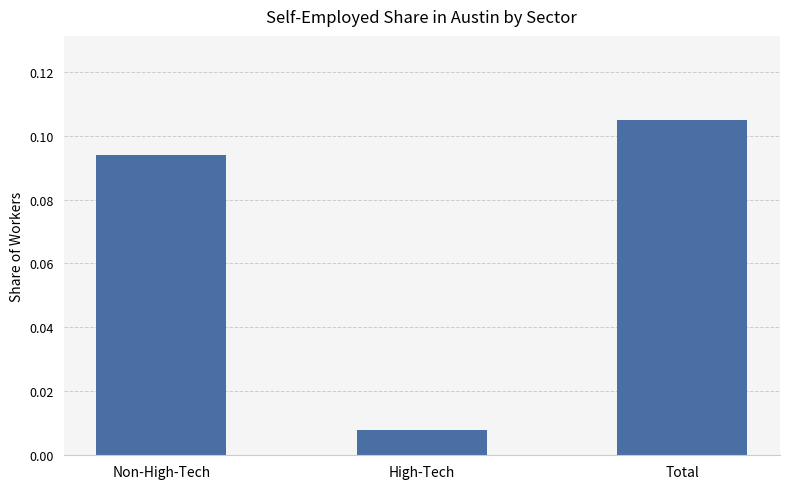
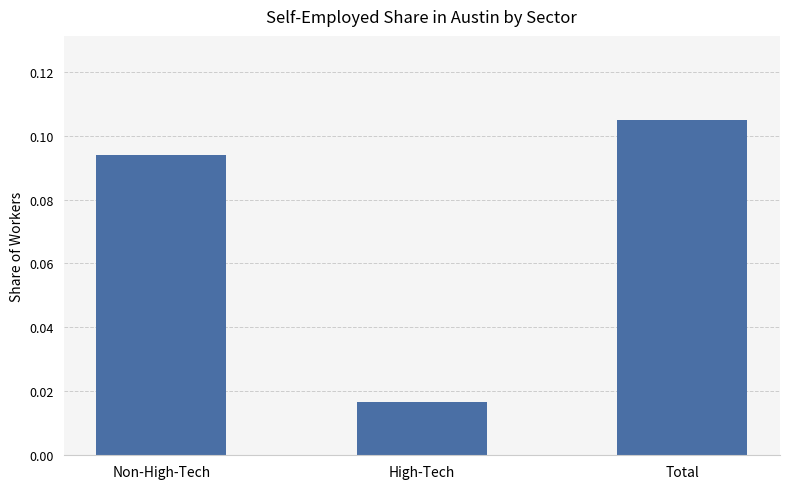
  {
    "Non-High-Tech": 0.094,
-   "High-Tech": 0.008,
+   "High-Tech": 0.017,
    "Total": 0.105
  }
